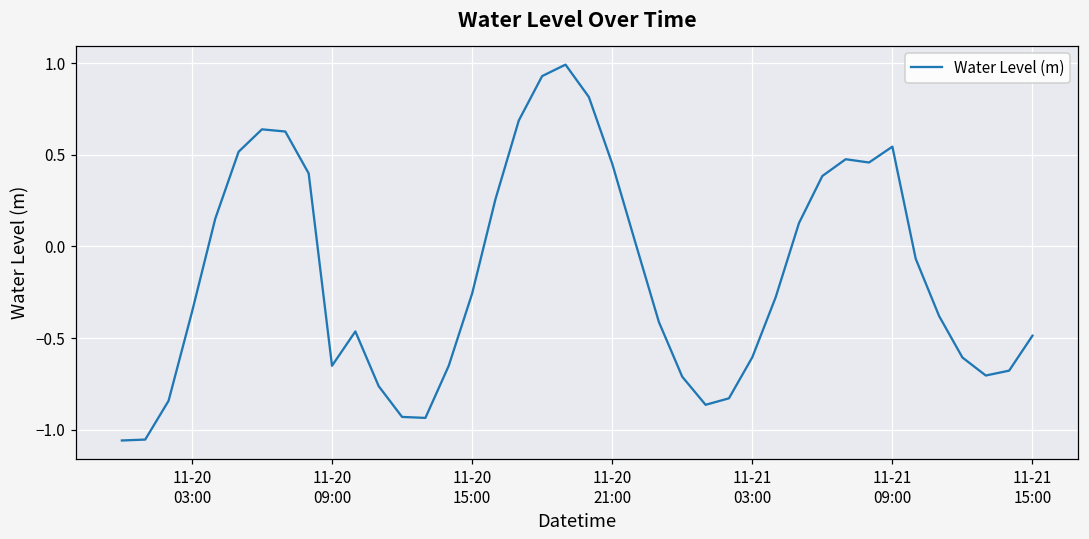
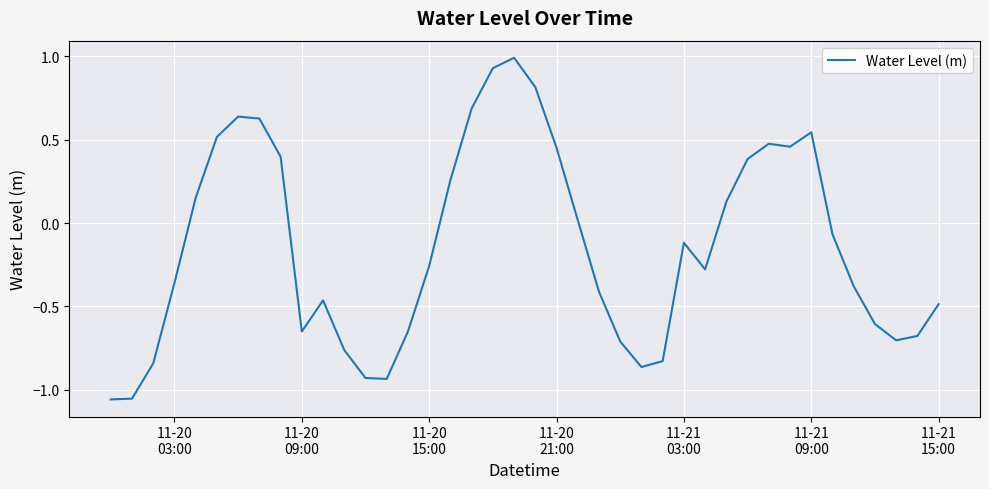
  {
    "11-20 03:00": -0.36,
    "11-20 09:00": -0.65,
    "11-20 15:00": -0.26,
    "11-20 21:00": 0.45,
-   "11-21 03:00": -0.60,
+   "11-21 03:00": -0.12,
    "11-21 09:00": 0.54,
    "11-21 15:00": -0.49
  }
